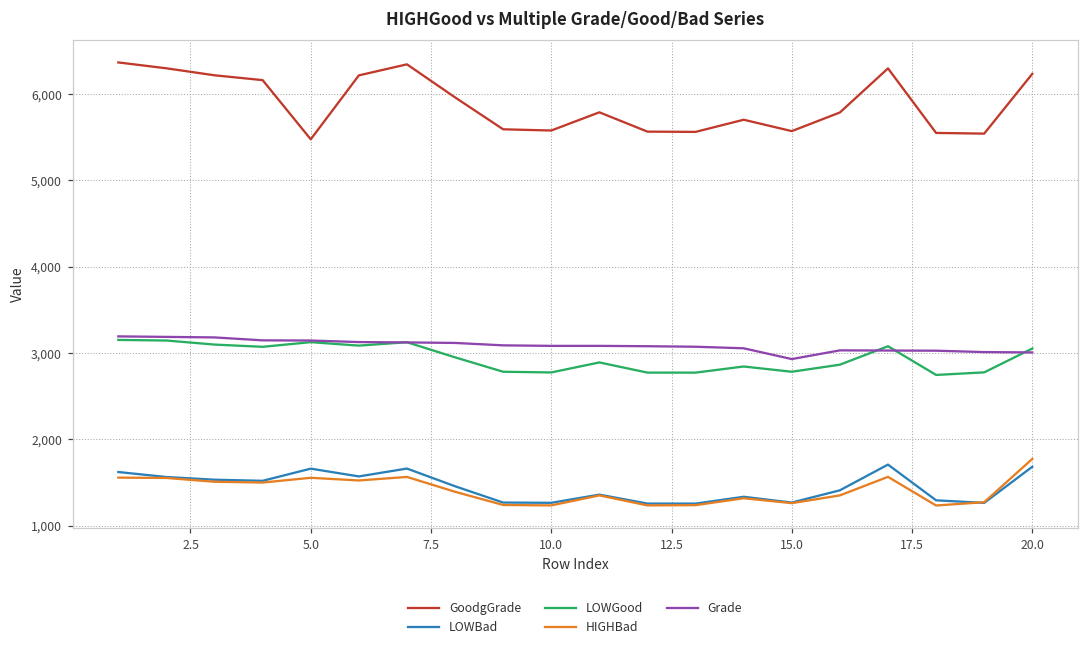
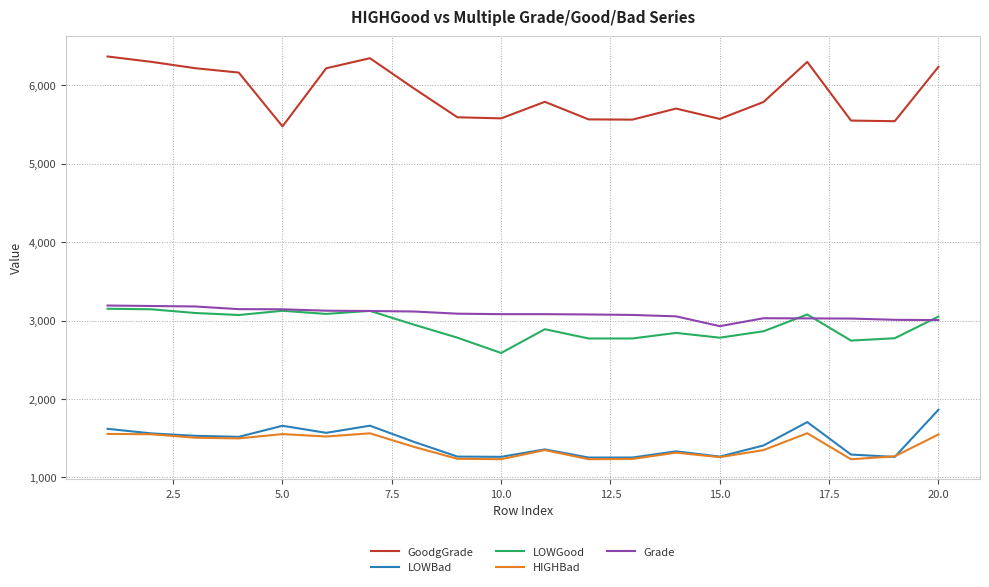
  {
    "GoodgGrade": {
      "5.0": "5,500",
      "10.0": "5,600",
      "15.0": "5,600",
      "20.0": "6,200"
    },
    "LOWBad": {
      "5.0": "1,700",
-     "20.0": "1,700"
+     "20.0": "1,900"
    },
    "LOWGood": {
-     "10.0": "2,800",
+     "10.0": "2,600",
      "15.0": "2,800",
      "20.0": "3,100"
    },
    "HIGHBad": {
      "5.0": "1,600",
-     "20.0": "1,800"
+     "20.0": "1,500"
    },
    "Grade": {
      "10.0": "3,100",
      "15.0": "2,900",
      "20.0": "3,000"
    }
  }
